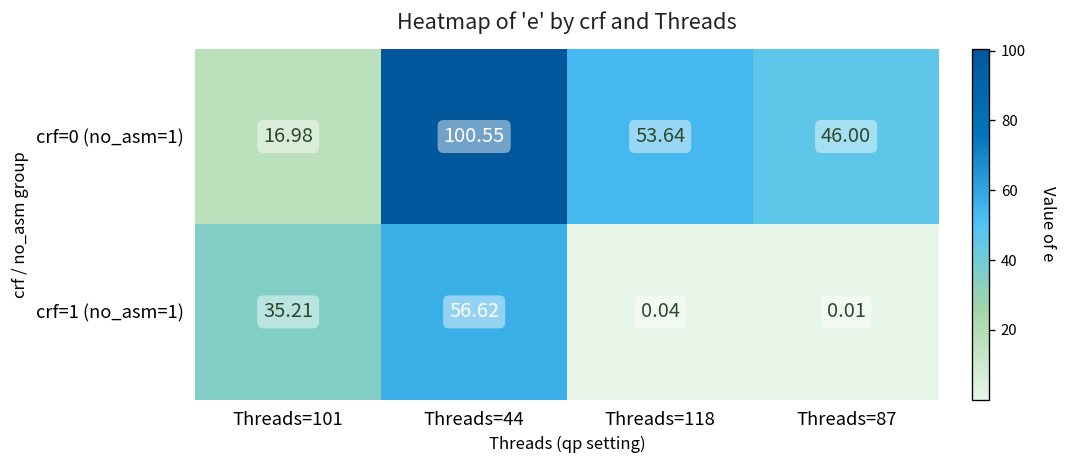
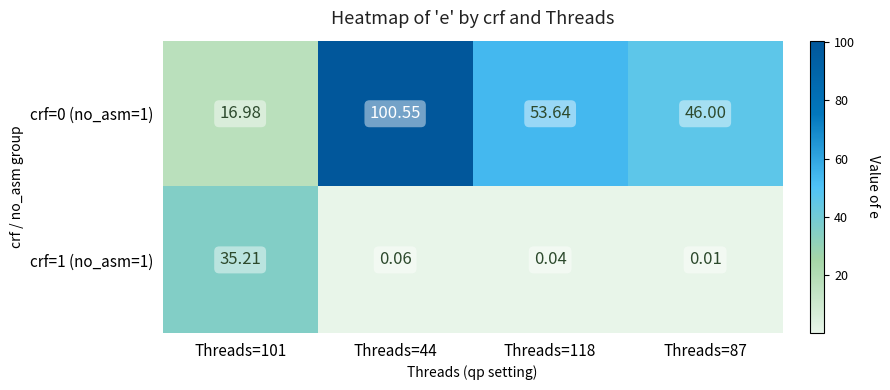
  {
    "crf=1 (no_asm=1)": {
-     "Threads=44": 56.62
+     "Threads=44": 0.06
    }
  }
